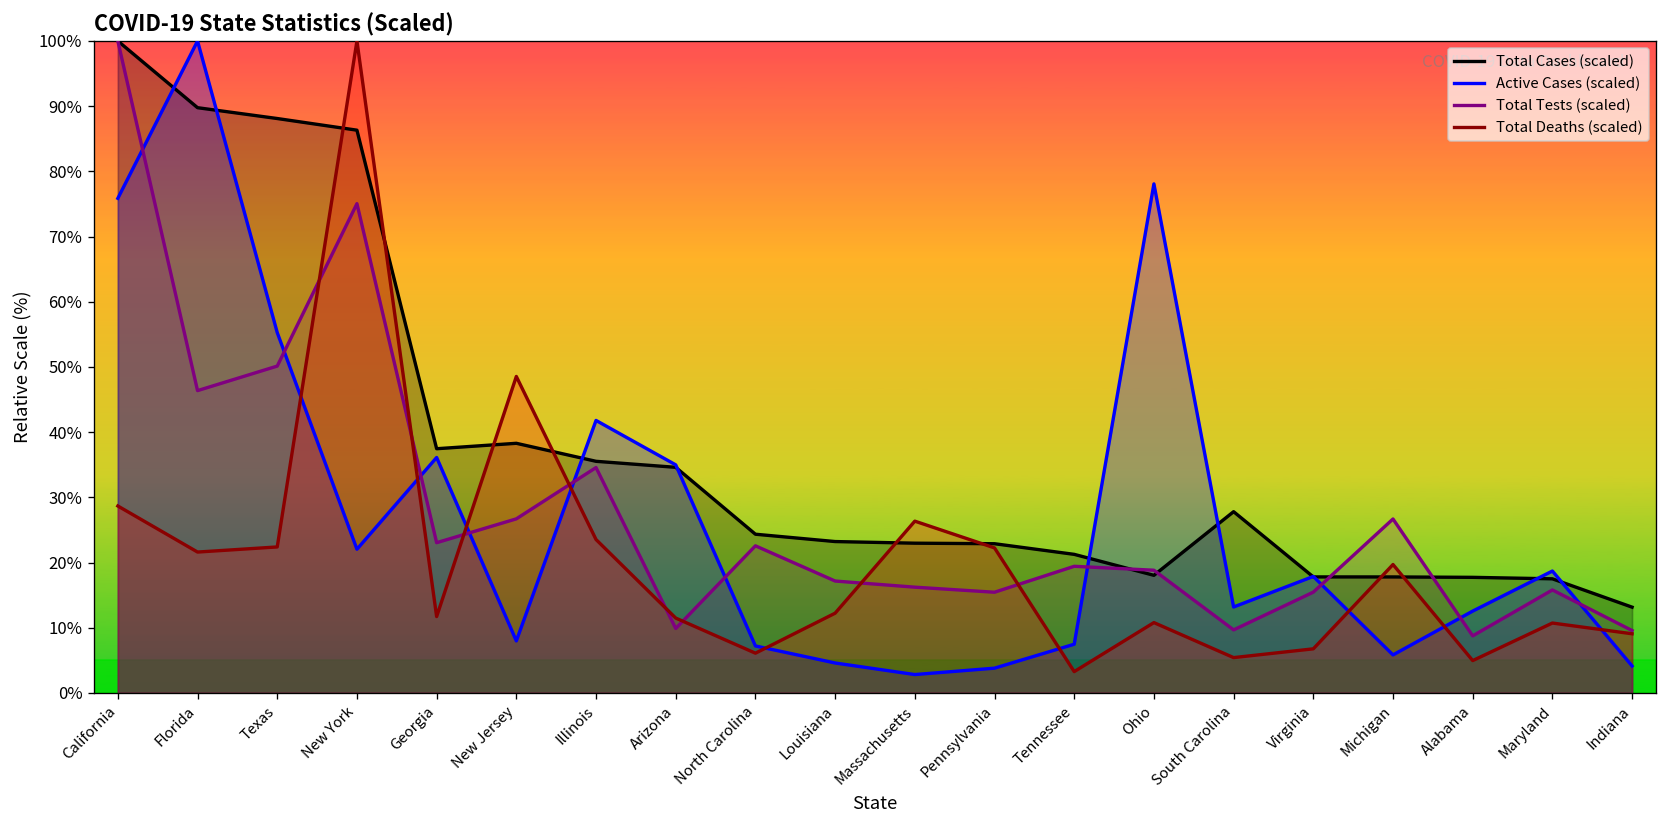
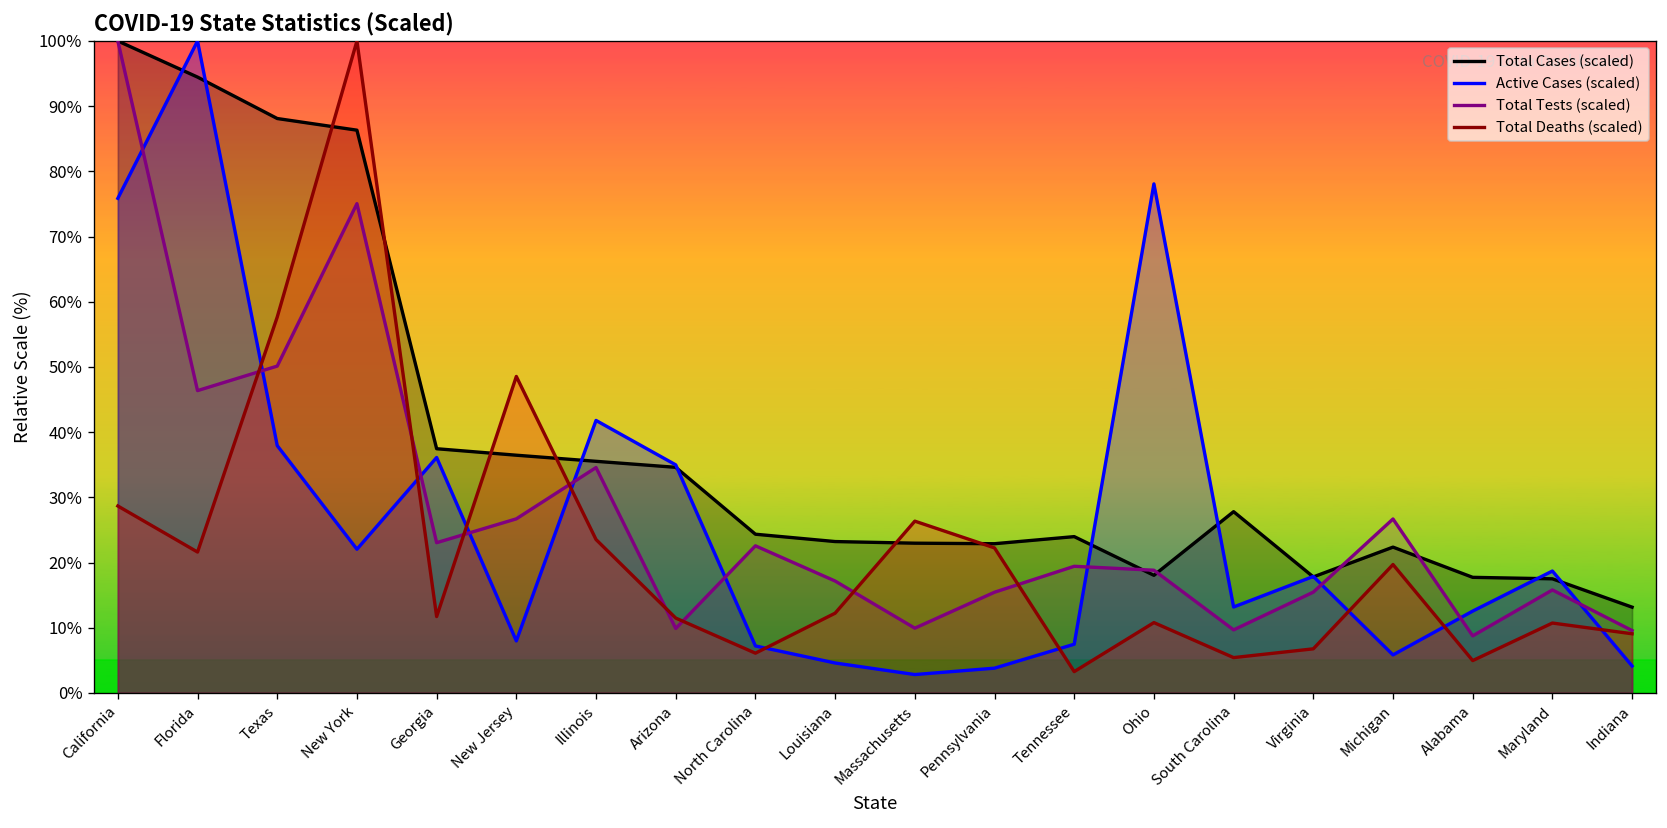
  {
    "Total Cases (scaled)": {
-     "Florida": "90%",
+     "Florida": "94%",
      "Texas": "88%",
      "New York": "86%",
      "Georgia": "37%",
-     "New Jersey": "38%",
+     "New Jersey": "36%",
      "Illinois": "36%",
      "North Carolina": "24%",
      "Louisiana": "23%",
      "Massachusetts": "23%",
      "Pennsylvania": "23%",
-     "Tennessee": "21%",
+     "Tennessee": "24%",
      "Ohio": "18%",
      "South Carolina": "28%",
-     "Michigan": "18%",
+     "Michigan": "22%",
      "Alabama": "18%",
      "Maryland": "18%",
      "Indiana": "13%"
    },
    "Active Cases (scaled)": {
      "California": "76%",
      "Florida": "100%",
-     "Texas": "55%",
+     "Texas": "38%",
      "New York": "22%",
      "Georgia": "36%",
      "New Jersey": "8%",
      "Illinois": "42%",
      "North Carolina": "7%",
      "Tennessee": "7%",
      "Ohio": "78%",
      "South Carolina": "13%",
      "Michigan": "6%",
      "Alabama": "13%",
      "Maryland": "19%"
    },
    "Total Tests (scaled)": {
      "Florida": "46%",
      "Texas": "50%",
      "New York": "75%",
      "Georgia": "23%",
      "New Jersey": "27%",
      "Illinois": "35%",
      "Arizona": "10%",
      "North Carolina": "23%",
      "Louisiana": "17%",
-     "Massachusetts": "16%",
+     "Massachusetts": "10%",
      "Pennsylvania": "15%",
      "Tennessee": "19%",
      "Ohio": "19%",
      "South Carolina": "10%",
      "Virginia": "15%",
      "Michigan": "27%",
      "Alabama": "9%",
      "Maryland": "16%",
      "Indiana": "10%"
    },
    "Total Deaths (scaled)": {
      "California": "29%",
      "Florida": "22%",
-     "Texas": "22%",
+     "Texas": "58%",
      "New York": "100%",
      "Georgia": "12%",
      "New Jersey": "49%",
      "Illinois": "24%",
      "Arizona": "11%",
      "North Carolina": "6%",
      "Louisiana": "12%",
      "Massachusetts": "26%",
      "Pennsylvania": "22%",
      "Ohio": "11%",
      "South Carolina": "5%",
      "Virginia": "7%",
      "Michigan": "20%",
      "Maryland": "11%",
      "Indiana": "9%"
    }
  }
